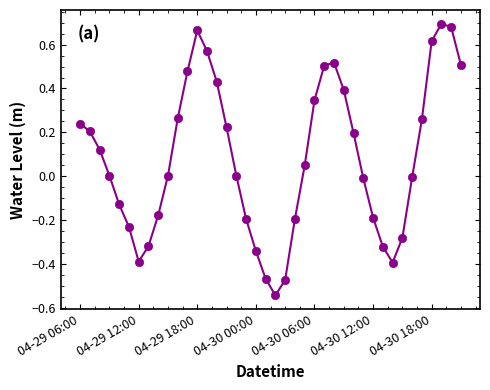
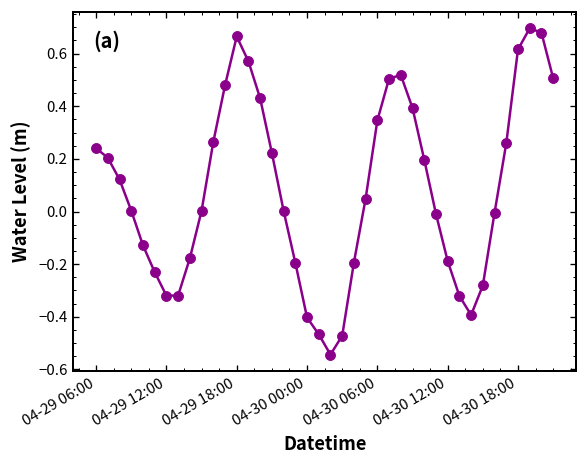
  {
    "04-29 06:00": 0.24,
-   "04-29 12:00": -0.39,
+   "04-29 12:00": -0.32,
    "04-29 18:00": 0.66,
-   "04-30 00:00": -0.34,
+   "04-30 00:00": -0.40,
    "04-30 06:00": 0.35,
    "04-30 12:00": -0.19,
    "04-30 18:00": 0.62
  }
